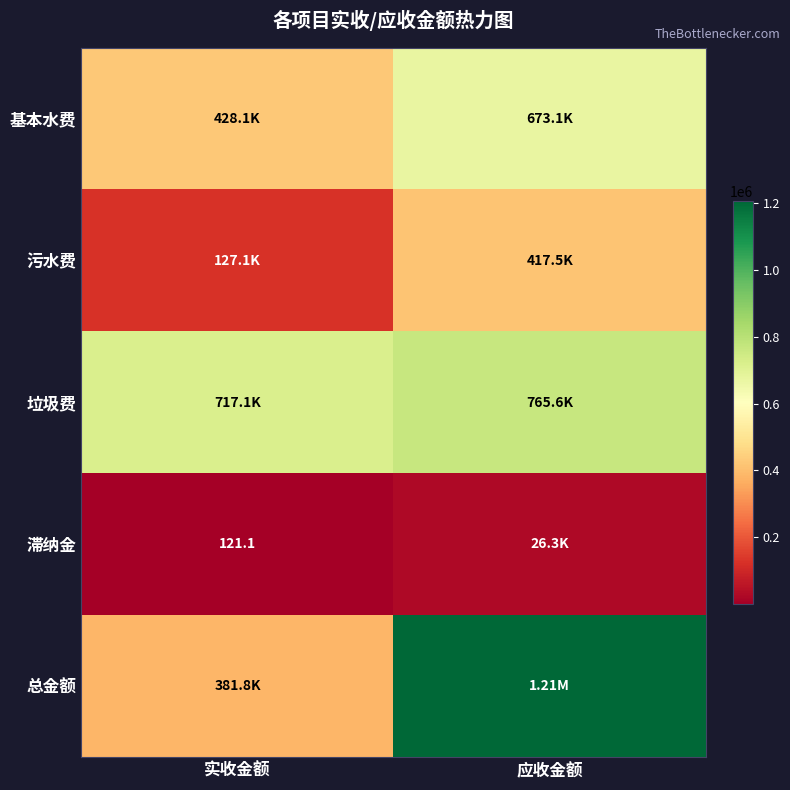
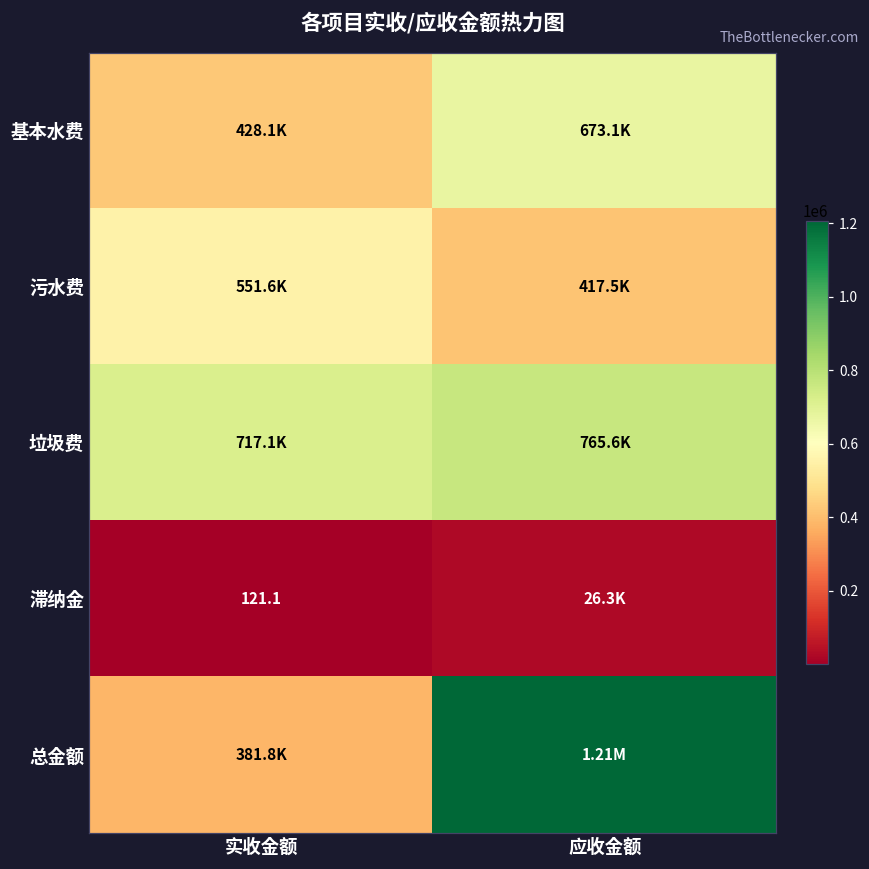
  {
    "基本水费": {
      "实收金额": "428.1K",
      "应收金额": "673.1K"
    },
    "污水费": {
-     "实收金额": "127.1K",
+     "实收金额": "551.6K",
      "应收金额": "417.5K"
    },
    "垃圾费": {
      "实收金额": "717.1K",
      "应收金额": "765.6K"
    },
    "滞纳金": {
      "实收金额": "121.1",
      "应收金额": "26.3K"
    },
    "总金额": {
      "实收金额": "381.8K",
      "应收金额": "1.21M"
    }
  }
